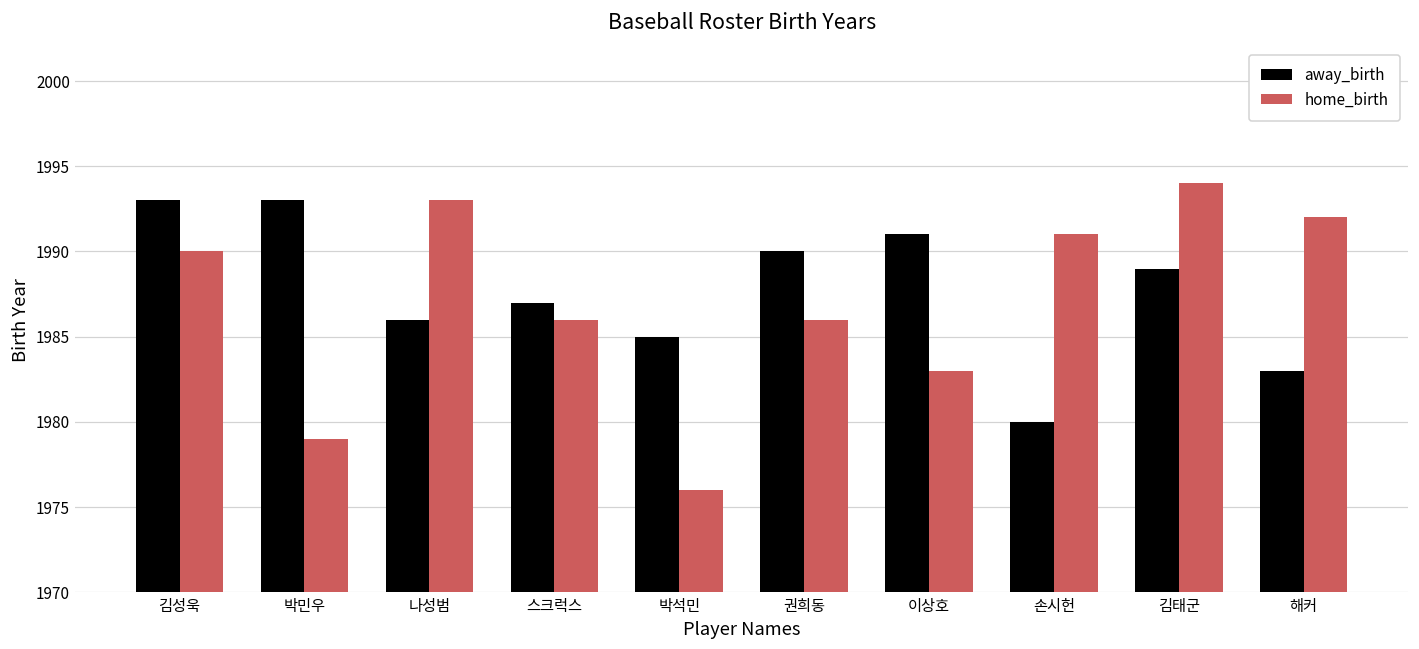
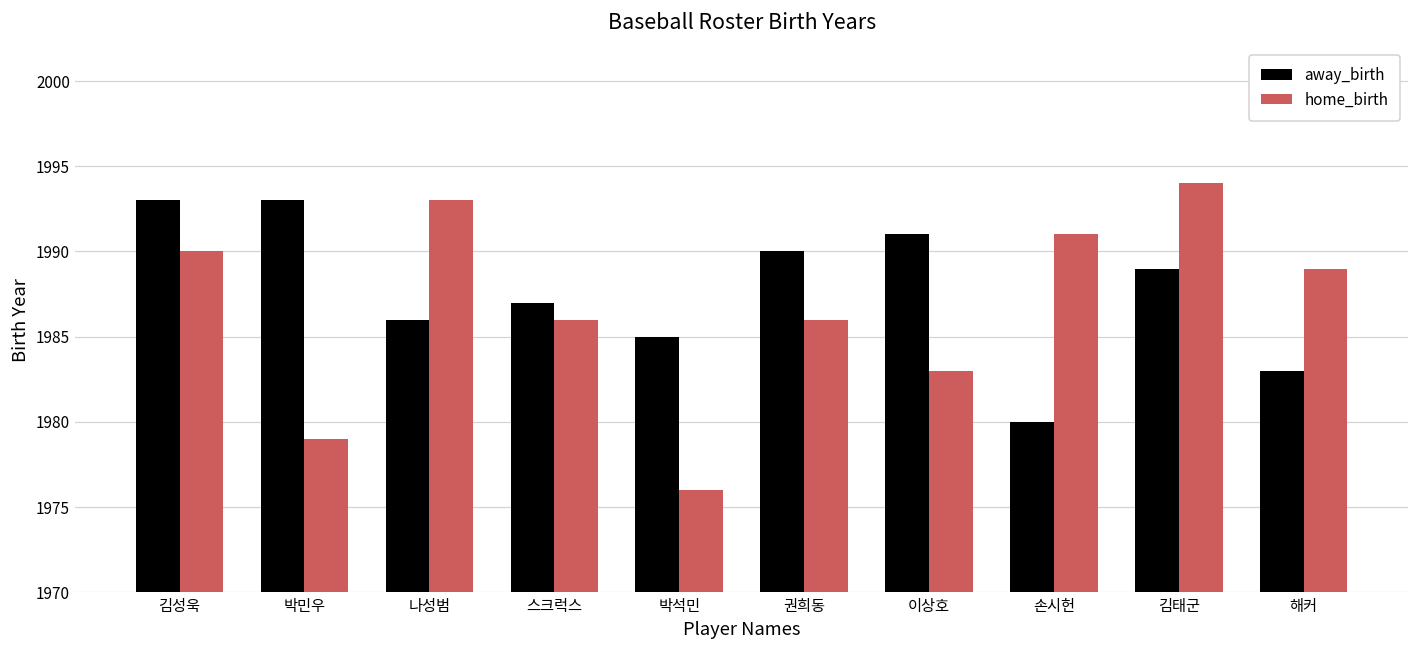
  {
    "away_birth": {
      "김성욱": 1993,
      "박민우": 1993,
      "나성범": 1986,
      "스크럭스": 1987,
      "박석민": 1985,
      "권희동": 1990,
      "이상호": 1991,
      "손시헌": 1980,
      "김태군": 1989,
      "해커": 1983
    },
    "home_birth": {
      "김성욱": 1990,
      "박민우": 1979,
      "나성범": 1993,
      "스크럭스": 1986,
      "박석민": 1976,
      "권희동": 1986,
      "이상호": 1983,
      "손시헌": 1991,
      "김태군": 1994,
-     "해커": 1992
+     "해커": 1989
    }
  }
